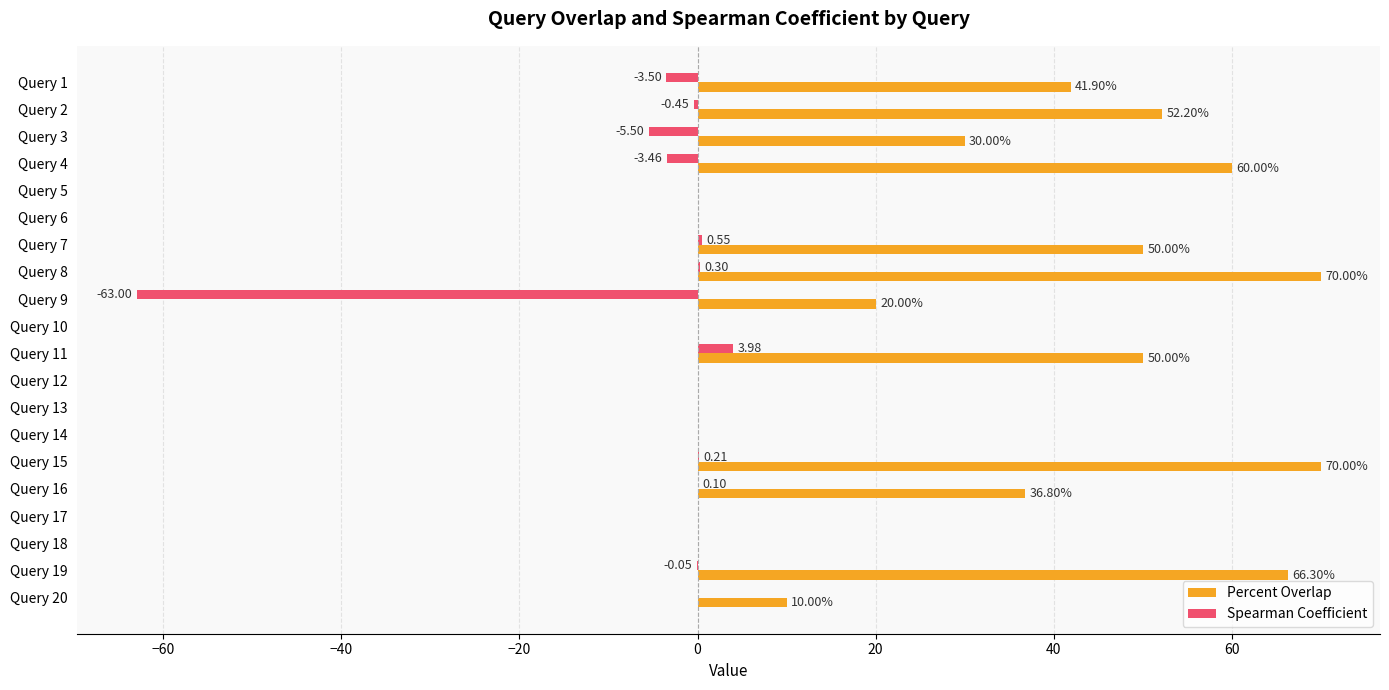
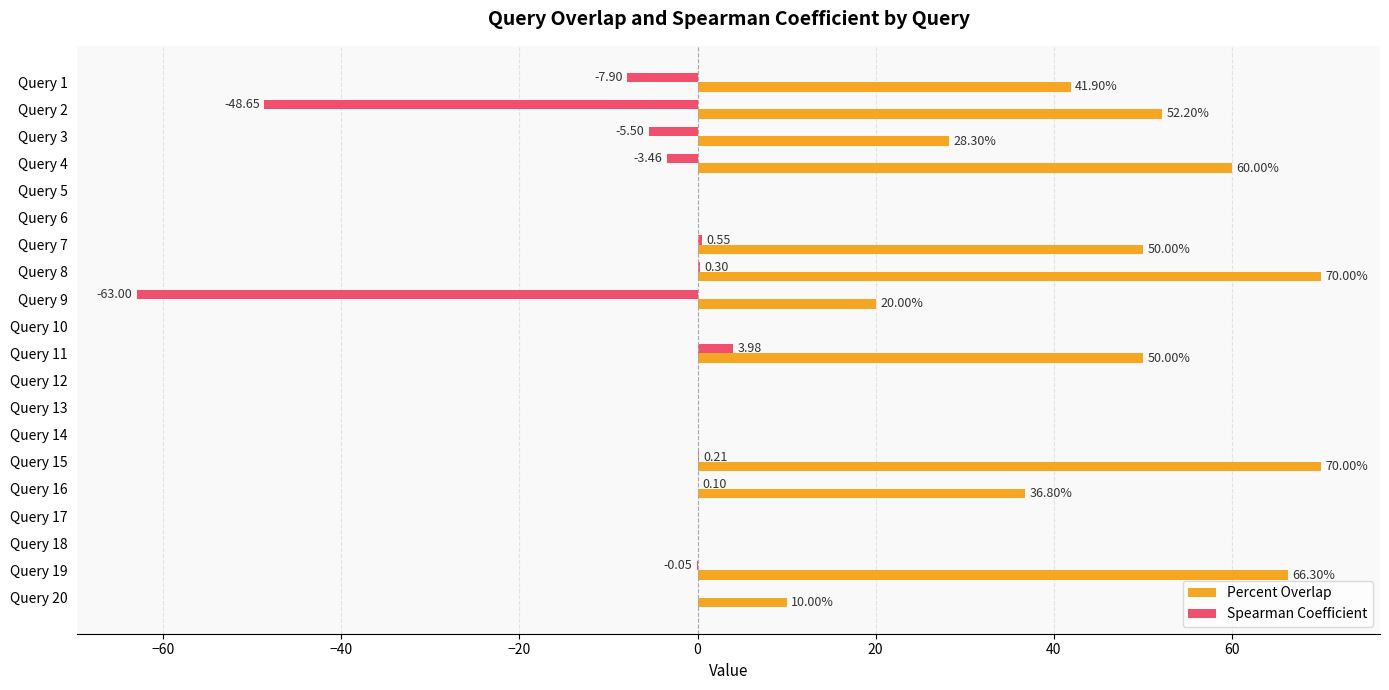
  {
    "Percent Overlap": {
      "Query 1": "41.90%",
      "Query 2": "52.20%",
-     "Query 3": "30.00%",
+     "Query 3": "28.30%",
      "Query 4": "60.00%",
      "Query 7": "50.00%",
      "Query 8": "70.00%",
      "Query 9": "20.00%",
      "Query 11": "50.00%",
      "Query 15": "70.00%",
      "Query 16": "36.80%",
      "Query 20": "10.00%"
    },
    "Spearman Coefficient": {
-     "Query 1": "-3.50",
-     "Query 2": "-0.45",
+     "Query 1": "-7.90",
+     "Query 2": "-48.65",
      "Query 3": "-5.50",
      "Query 4": "-3.46",
      "Query 7": "0.55",
      "Query 8": "0.30",
      "Query 9": "-63.00",
      "Query 11": "3.98",
      "Query 15": "0.21",
      "Query 16": "0.10",
      "Query 19": "-0.05"
    }
  }
